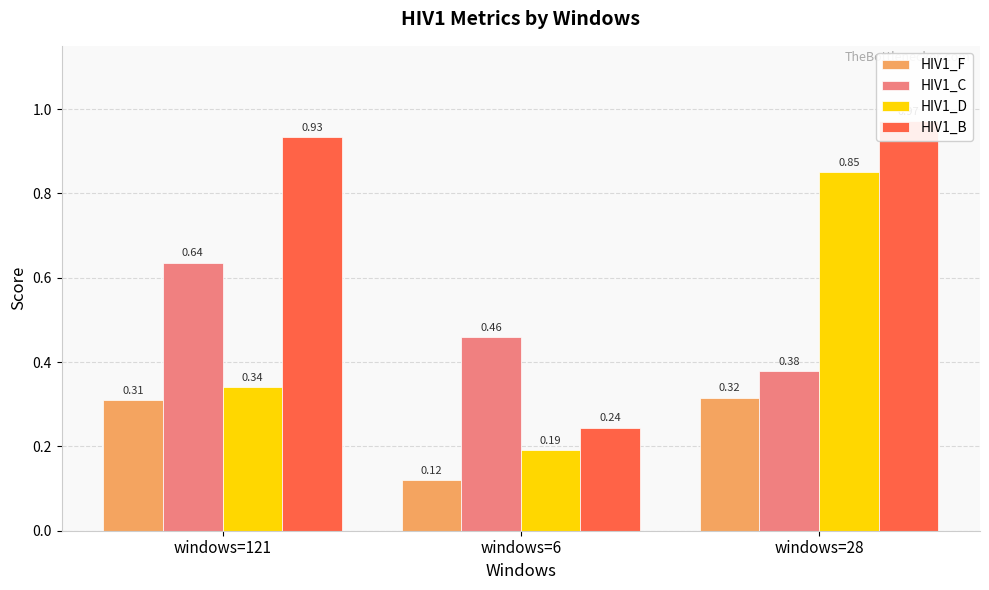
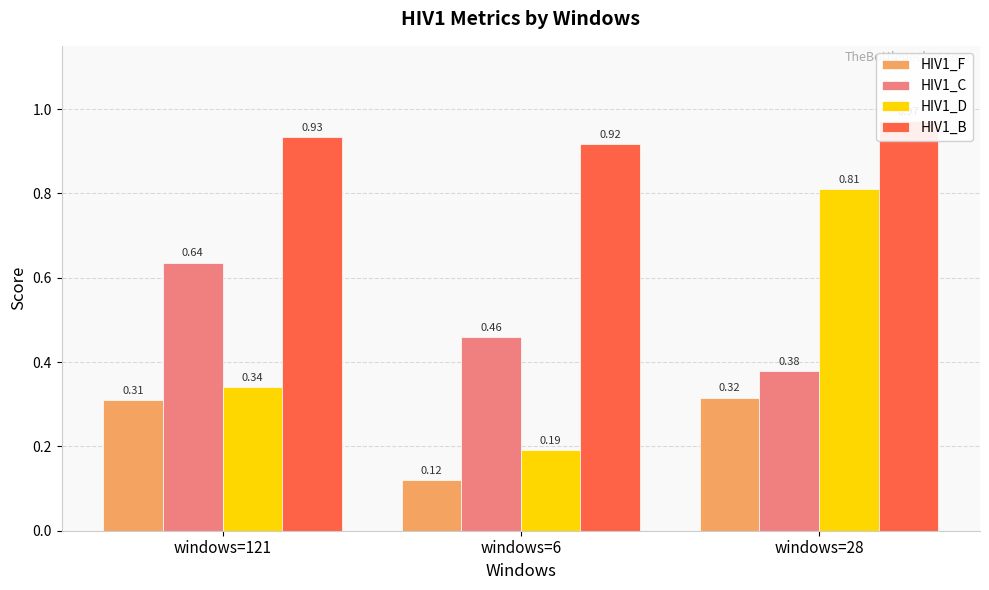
  {
    "HIV1_D": {
      "windows=121": 0.34,
      "windows=6": 0.19,
-     "windows=28": 0.85
+     "windows=28": 0.81
    },
    "HIV1_B": {
      "windows=121": 0.93,
-     "windows=6": 0.24
+     "windows=6": 0.92
    }
  }
